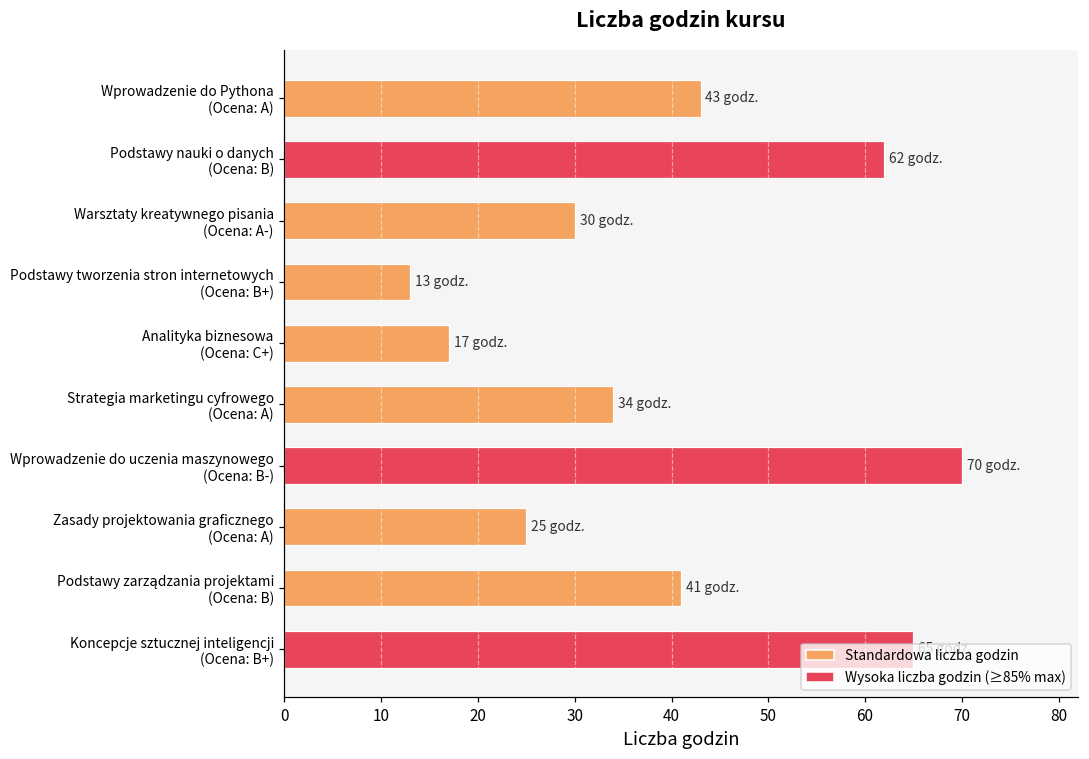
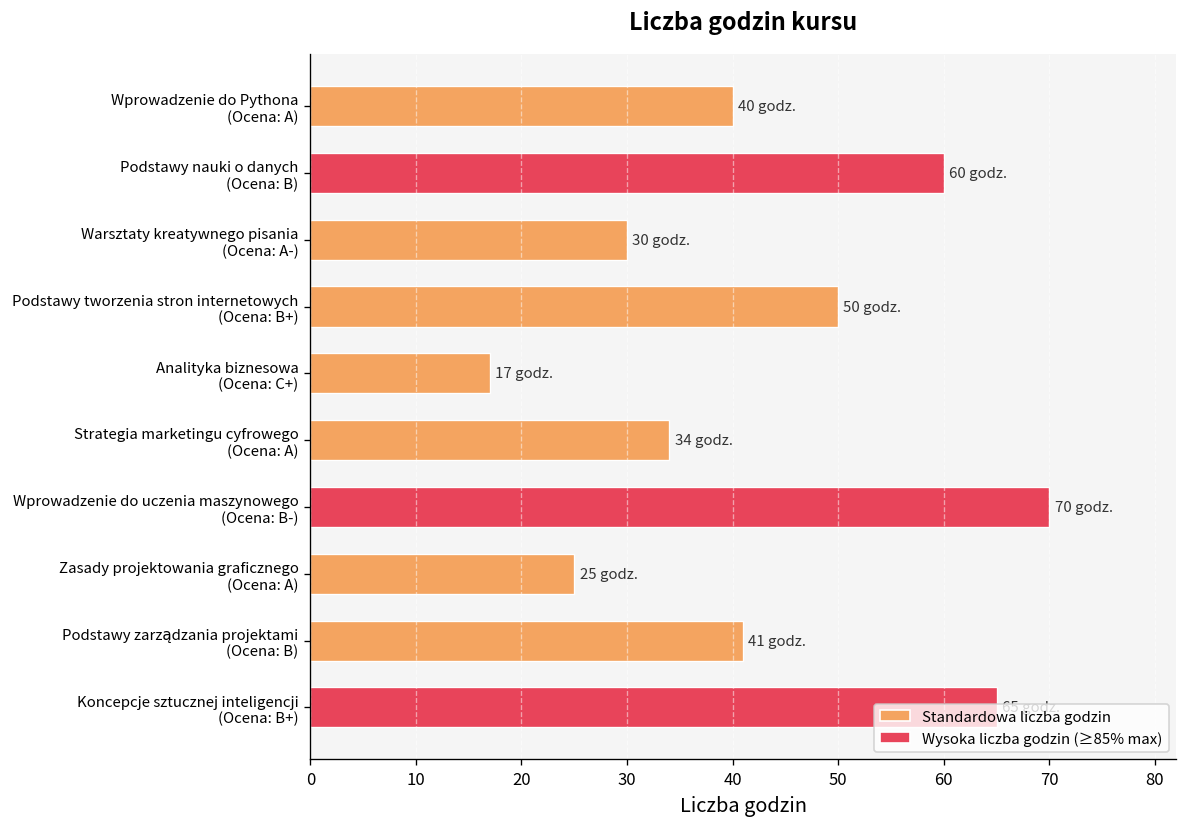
  {
-   "Wprowadzenie do Pythona (Ocena: A)": 43,
-   "Podstawy nauki o danych (Ocena: B)": 62,
+   "Wprowadzenie do Pythona (Ocena: A)": 40,
+   "Podstawy nauki o danych (Ocena: B)": 60,
    "Warsztaty kreatywnego pisania (Ocena: A-)": 30,
-   "Podstawy tworzenia stron internetowych (Ocena: B+)": 13,
+   "Podstawy tworzenia stron internetowych (Ocena: B+)": 50,
    "Analityka biznesowa (Ocena: C+)": 17,
    "Strategia marketingu cyfrowego (Ocena: A)": 34,
    "Wprowadzenie do uczenia maszynowego (Ocena: B-)": 70,
    "Zasady projektowania graficznego (Ocena: A)": 25,
    "Podstawy zarządzania projektami (Ocena: B)": 41
  }
